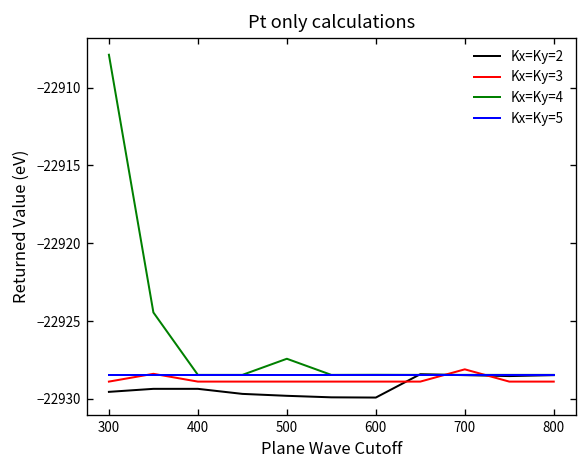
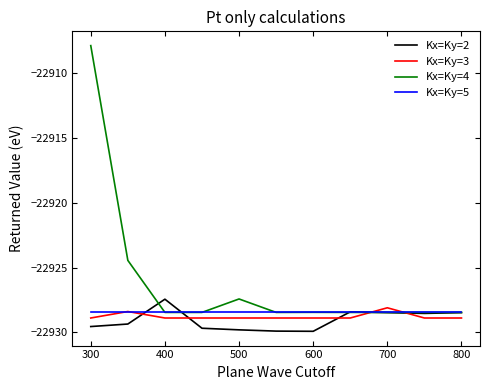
  {
    "Kx=Ky=2": {
      "300": -22929.5,
-     "400": -22929.3,
+     "400": -22927.4,
      "500": -22929.8,
      "600": -22929.9
    },
    "Kx=Ky=3": {
      "300": -22928.9,
      "400": -22928.9,
      "500": -22928.9,
      "600": -22928.9,
      "700": -22928.1,
      "800": -22928.9
    },
    "Kx=Ky=4": {
      "300": -22907.9,
      "500": -22927.4
    },
    "Kx=Ky=5": {
      "300": -22928.4,
      "500": -22928.4
    }
  }
